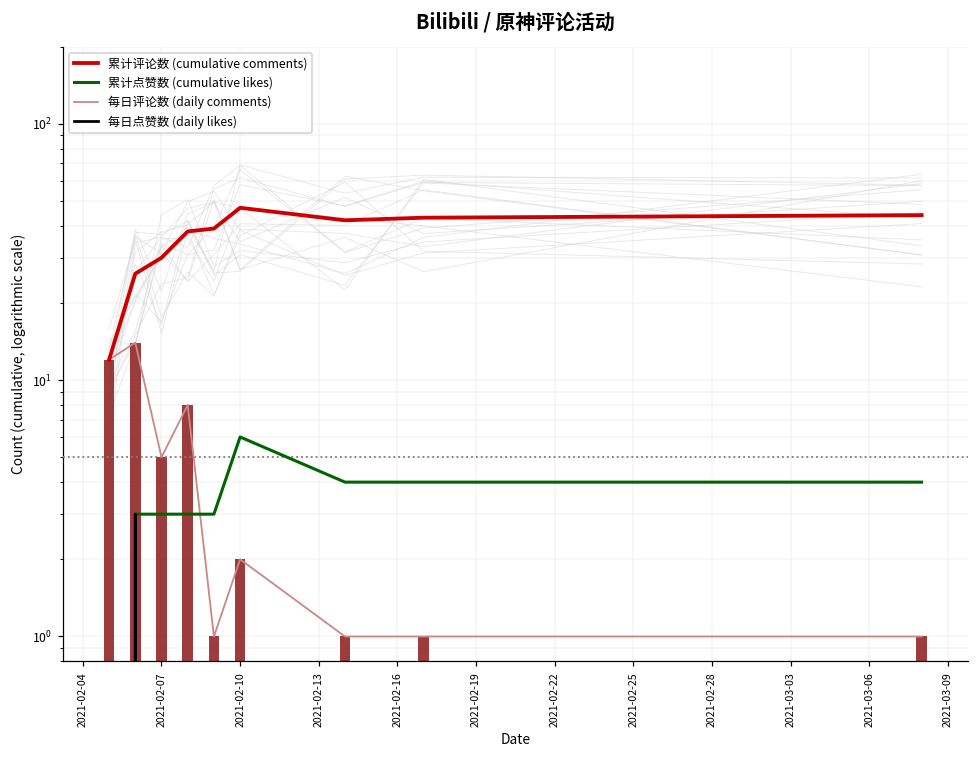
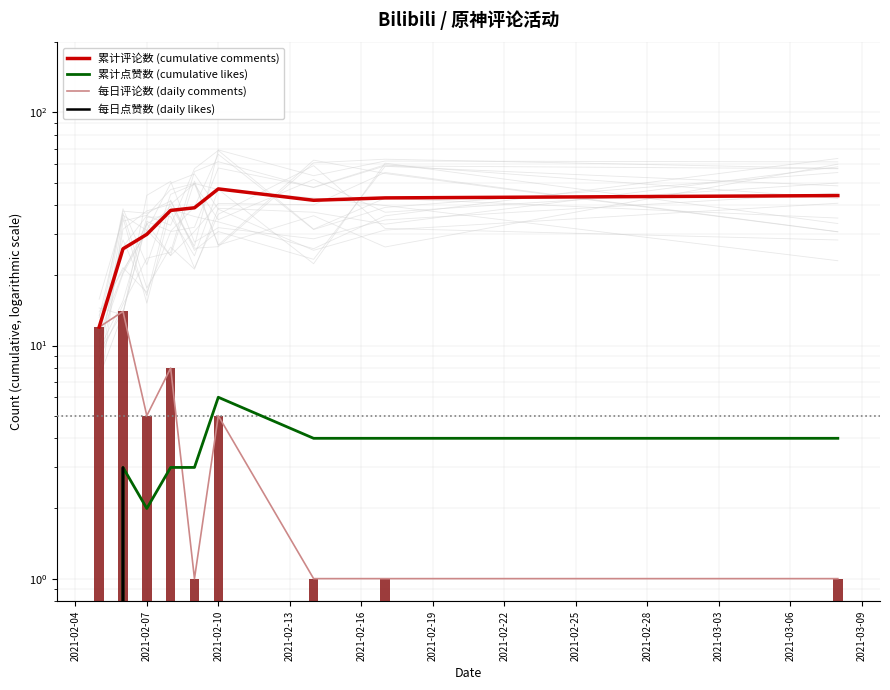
  {
    "累计点赞数 (cumulative likes)": {
-     "2021-02-07": 3,
+     "2021-02-07": 2,
      "2021-02-10": 6
    },
    "每日评论数 (daily comments)": {
      "2021-02-07": 5,
-     "2021-02-10": 2
+     "2021-02-10": 5
    }
  }
